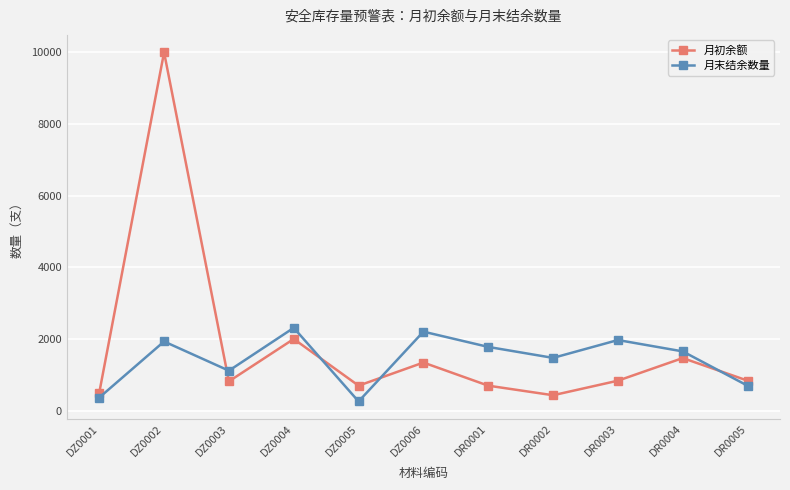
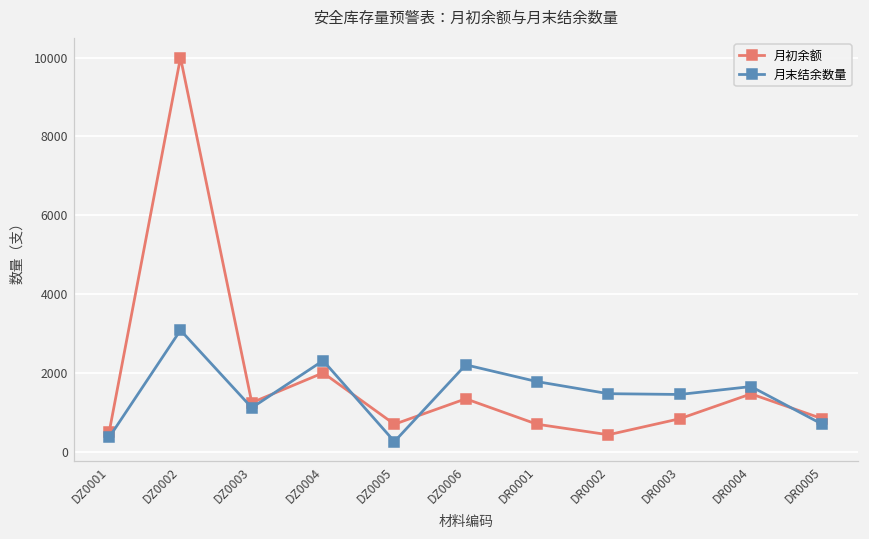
  {
    "月初余额": {
      "DZ0001": 500,
      "DZ0002": 10000,
-     "DZ0003": 800,
+     "DZ0003": 1200,
      "DZ0004": 2000,
      "DZ0005": 700,
      "DZ0006": 1300,
      "DR0001": 700,
      "DR0002": 400,
      "DR0003": 800,
      "DR0004": 1500,
      "DR0005": 800
    },
    "月末结余数量": {
      "DZ0001": 400,
-     "DZ0002": 1900,
+     "DZ0002": 3100,
      "DZ0003": 1100,
      "DZ0004": 2300,
      "DZ0005": 300,
      "DZ0006": 2200,
      "DR0001": 1800,
      "DR0002": 1500,
-     "DR0003": 2000,
+     "DR0003": 1500,
      "DR0004": 1700,
      "DR0005": 700
    }
  }
